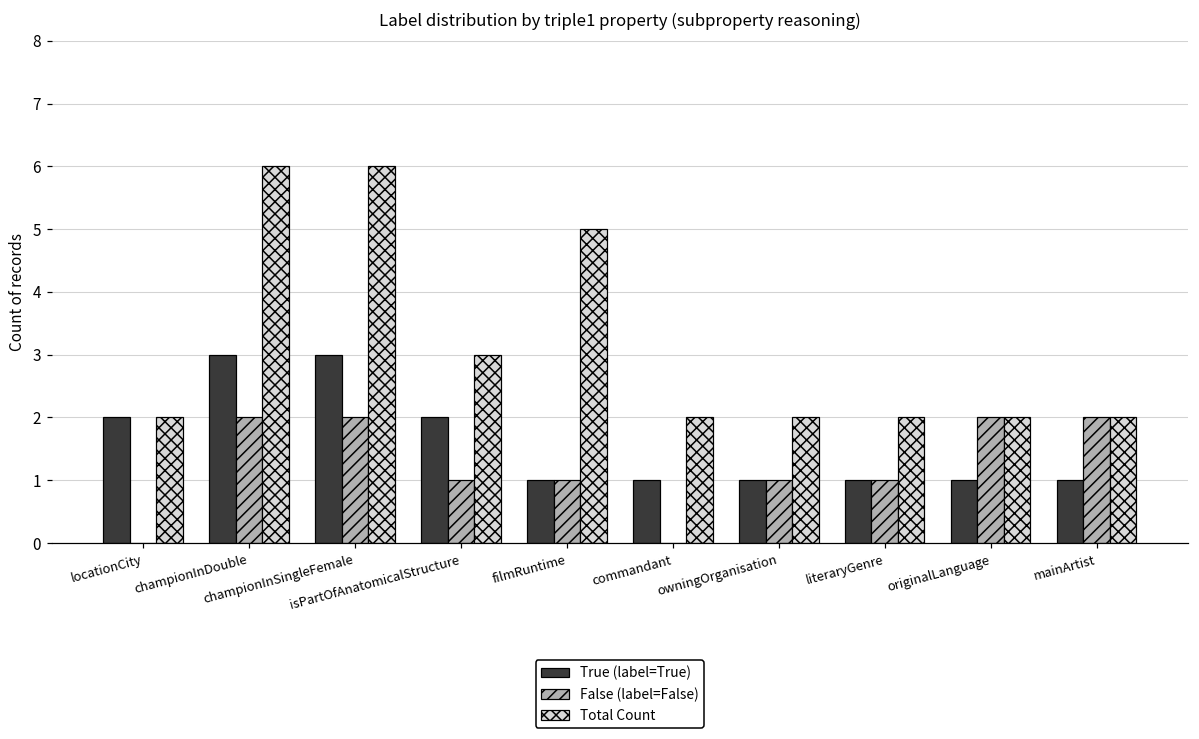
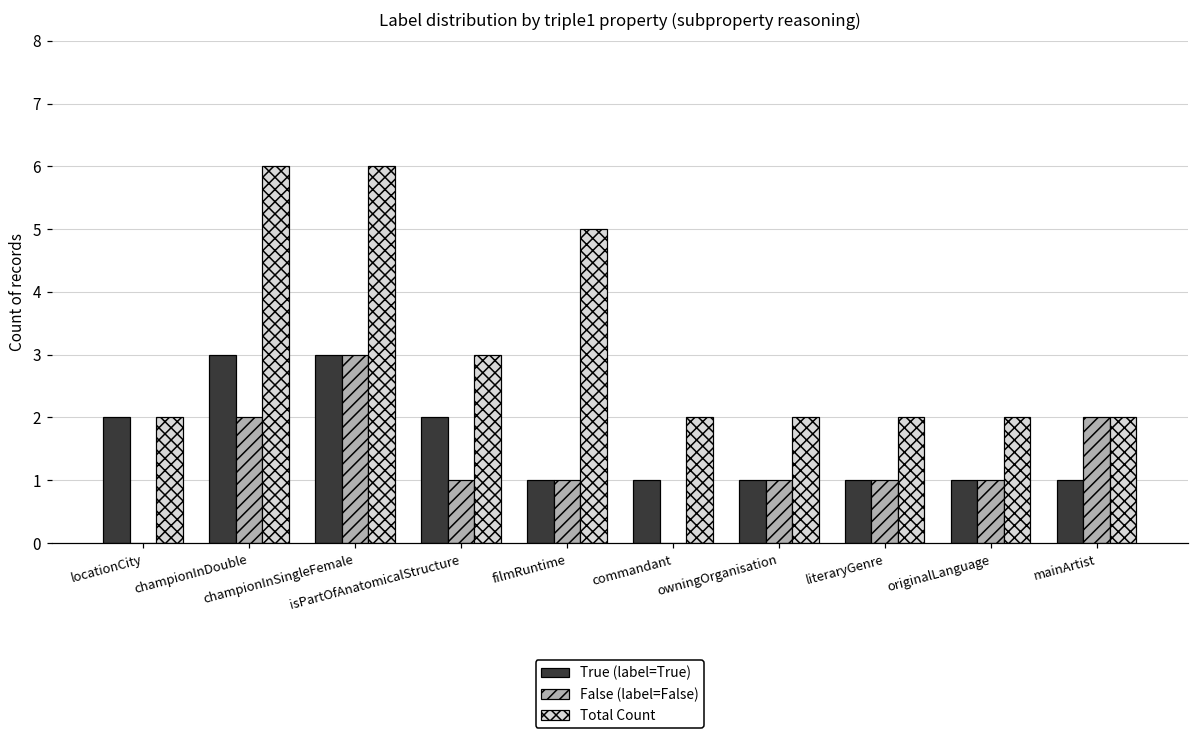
  {
    "True (label=True)": {
      "locationCity": 2,
      "championInDouble": 3,
      "championInSingleFemale": 3,
      "isPartOfAnatomicalStructure": 2,
      "filmRuntime": 1,
      "commandant": 1,
      "owningOrganisation": 1,
      "literaryGenre": 1,
      "originalLanguage": 1,
      "mainArtist": 1
    },
    "False (label=False)": {
      "locationCity": 0,
      "championInDouble": 2,
-     "championInSingleFemale": 2,
+     "championInSingleFemale": 3,
      "isPartOfAnatomicalStructure": 1,
      "filmRuntime": 1,
      "commandant": 0,
      "owningOrganisation": 1,
      "literaryGenre": 1,
-     "originalLanguage": 2,
+     "originalLanguage": 1,
      "mainArtist": 2
    },
    "Total Count": {
      "locationCity": 2,
      "championInDouble": 6,
      "championInSingleFemale": 6,
      "isPartOfAnatomicalStructure": 3,
      "filmRuntime": 5,
      "commandant": 2,
      "owningOrganisation": 2,
      "literaryGenre": 2,
      "originalLanguage": 2,
      "mainArtist": 2
    }
  }
